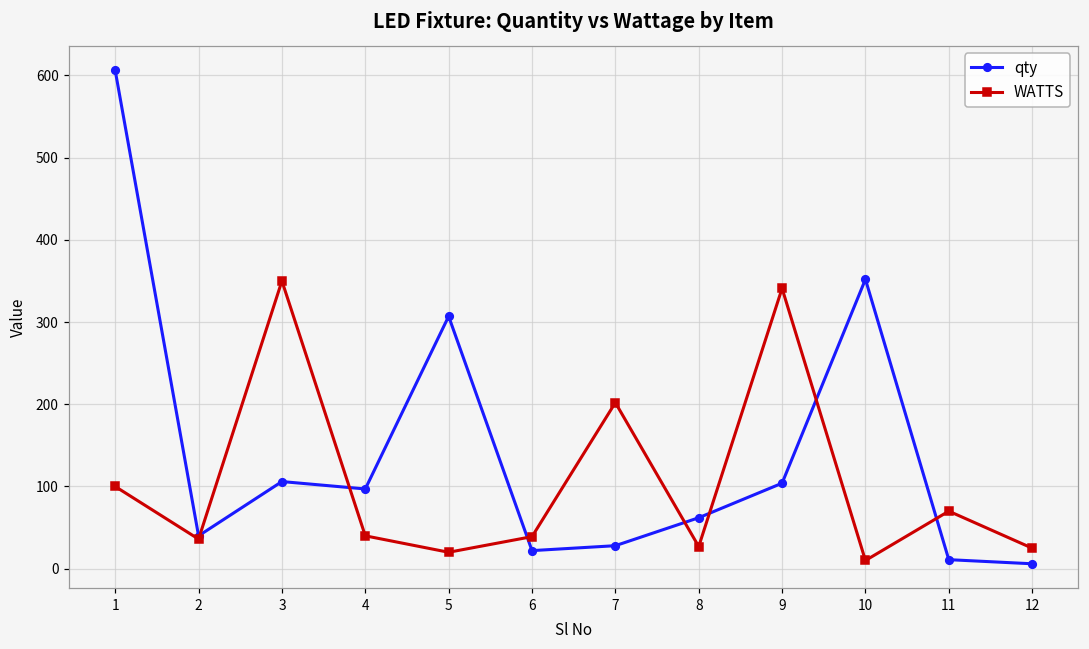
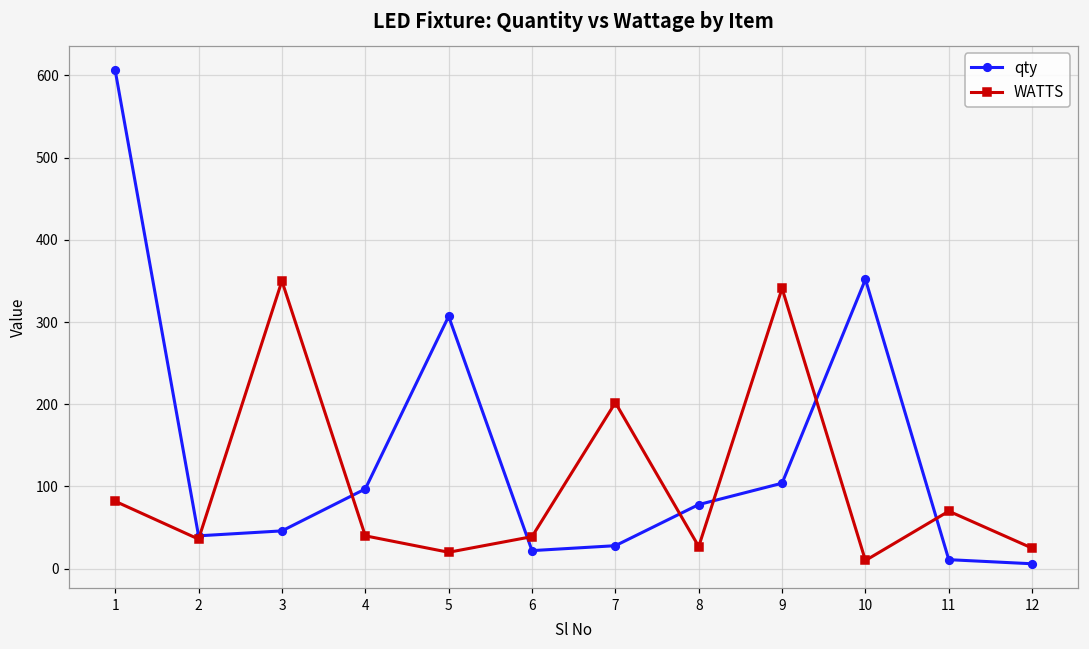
  {
    "qty": {
      "1": 610,
      "2": 40,
-     "3": 110,
+     "3": 50,
      "4": 100,
      "5": 310,
      "6": 20,
      "7": 30,
-     "8": 60,
+     "8": 80,
      "9": 100,
      "10": 350,
      "11": 10,
      "12": 10
    },
    "WATTS": {
-     "1": 100,
+     "1": 80,
      "2": 40,
      "3": 350,
      "4": 40,
      "5": 20,
      "6": 40,
      "7": 200,
      "8": 30,
      "9": 340,
      "10": 10,
      "11": 70,
      "12": 30
    }
  }
